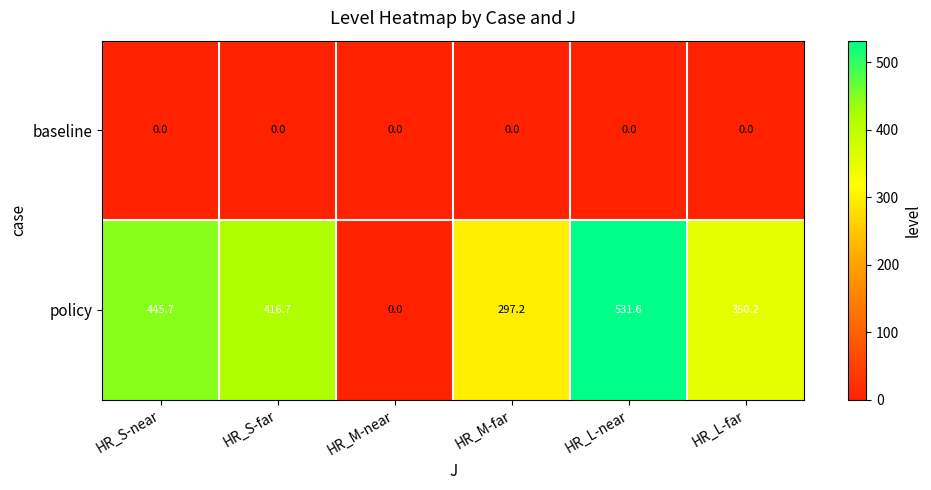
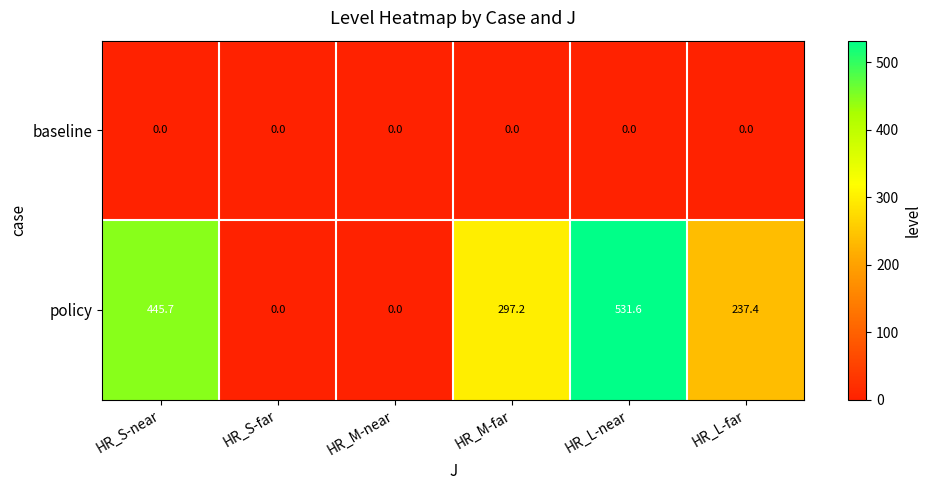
  {
    "baseline": {
      "HR_S-near": 0.0,
      "HR_S-far": 0.0,
      "HR_M-near": 0.0,
      "HR_M-far": 0.0,
      "HR_L-near": 0.0,
      "HR_L-far": 0.0
    },
    "policy": {
      "HR_S-near": 445.7,
-     "HR_S-far": 416.7,
+     "HR_S-far": 0.0,
      "HR_M-near": 0.0,
      "HR_M-far": 297.2,
      "HR_L-near": 531.6,
-     "HR_L-far": 350.2
+     "HR_L-far": 237.4
    }
  }
